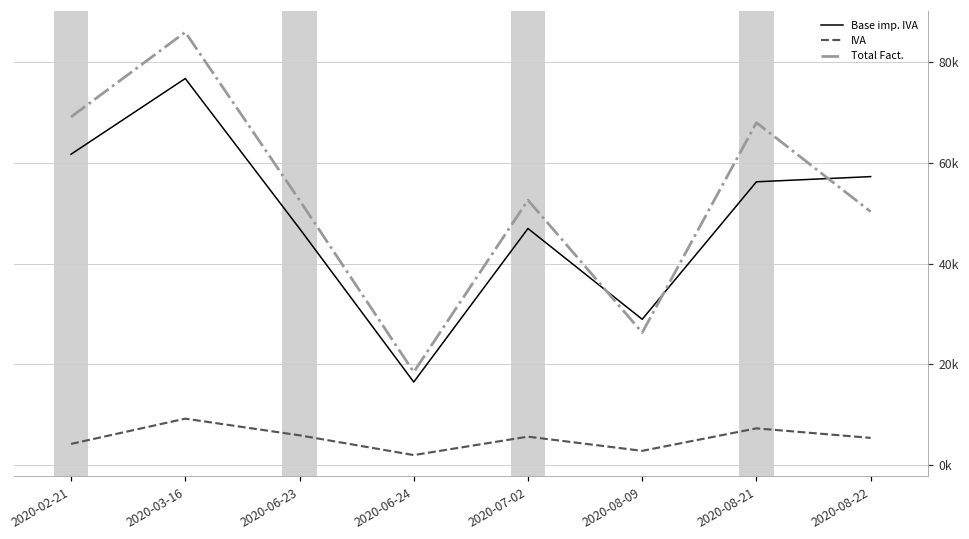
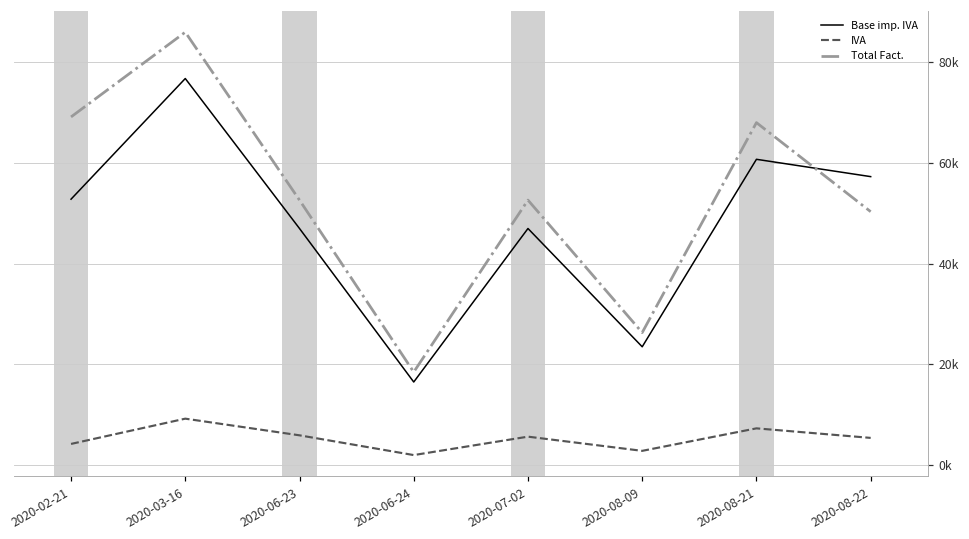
  {
    "Base imp. IVA": {
-     "2020-02-21": 62000,
+     "2020-02-21": 53000,
      "2020-03-16": 77000,
      "2020-06-23": 47000,
      "2020-06-24": 17000,
      "2020-07-02": 47000,
-     "2020-08-09": 29000,
-     "2020-08-21": 56000,
+     "2020-08-09": 24000,
+     "2020-08-21": 61000,
      "2020-08-22": 57000
    },
    "IVA": {
      "2020-02-21": 4000,
      "2020-03-16": 9000,
      "2020-06-23": 6000,
      "2020-06-24": 2000,
      "2020-07-02": 6000,
      "2020-08-09": 3000,
      "2020-08-21": 7000,
      "2020-08-22": 5000
    },
    "Total Fact.": {
      "2020-02-21": 69000,
      "2020-03-16": 86000,
      "2020-06-23": 53000,
      "2020-06-24": 18000,
      "2020-07-02": 53000,
      "2020-08-09": 26000,
      "2020-08-21": 68000,
      "2020-08-22": 50000
    }
  }
